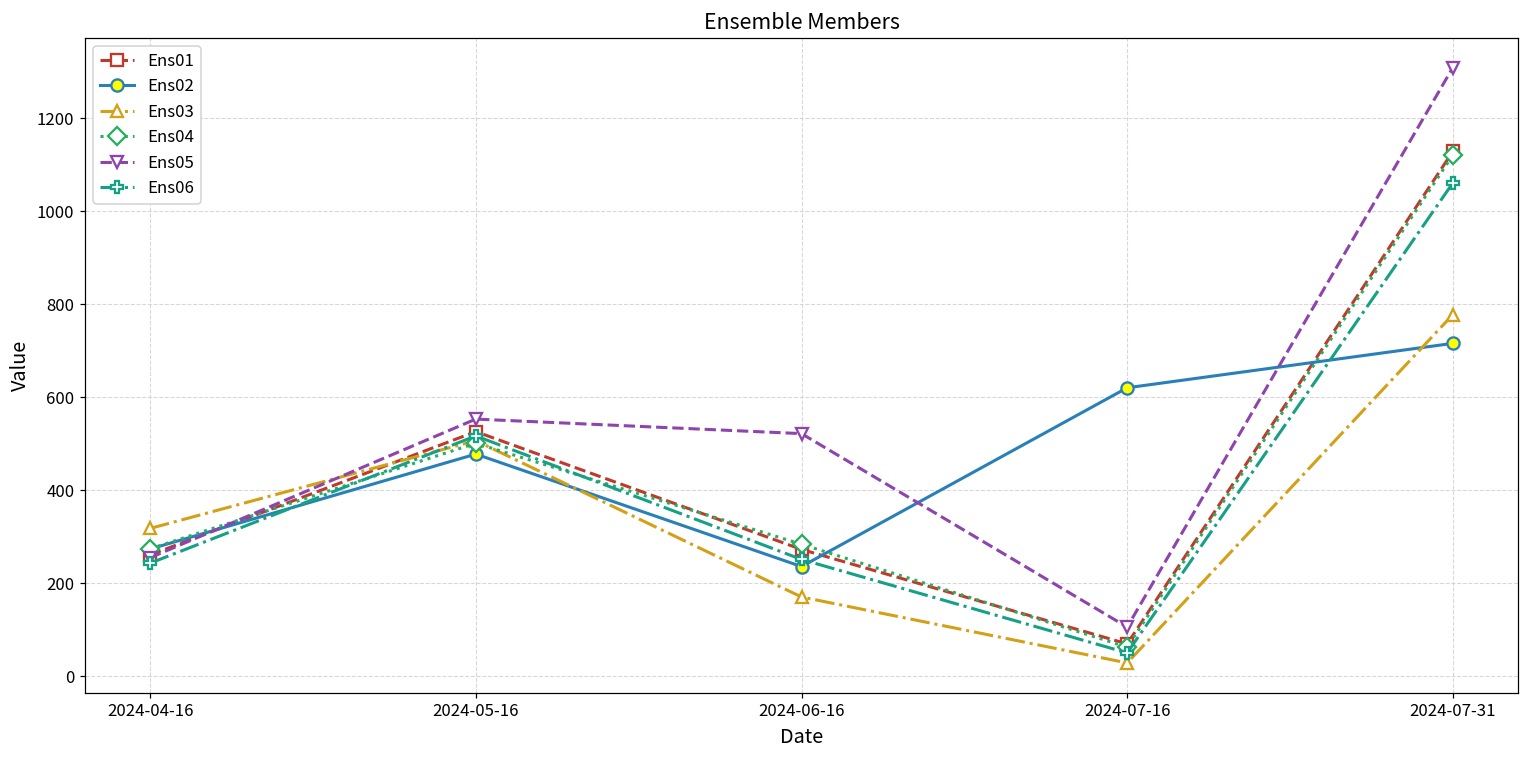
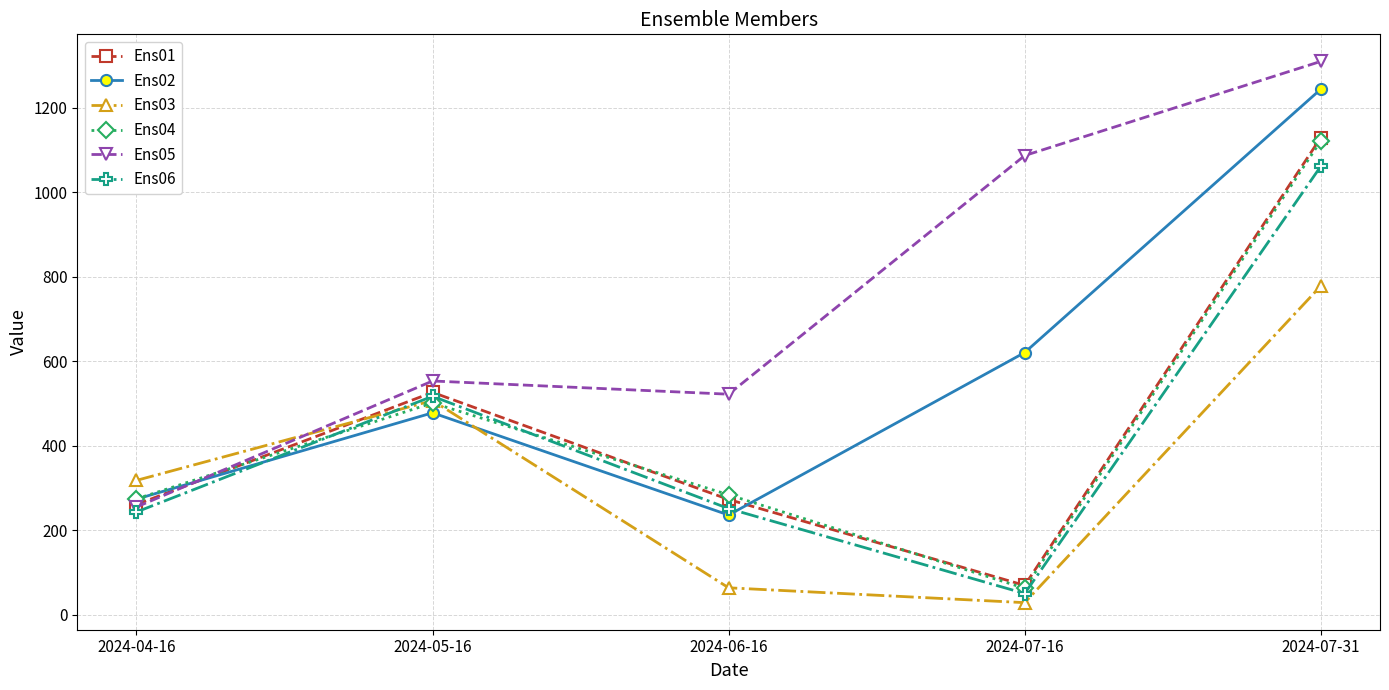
  {
    "Ens01": {
      "2024-05-16": 530,
      "2024-06-16": 270,
      "2024-07-16": 70,
      "2024-07-31": 1130
    },
    "Ens02": {
      "2024-05-16": 480,
      "2024-06-16": 240,
      "2024-07-16": 620,
-     "2024-07-31": 720
+     "2024-07-31": 1240
    },
    "Ens03": {
      "2024-04-16": 320,
-     "2024-06-16": 170,
+     "2024-06-16": 60,
      "2024-07-16": 30,
      "2024-07-31": 780
    },
    "Ens05": {
      "2024-05-16": 550,
      "2024-06-16": 520,
-     "2024-07-16": 110,
+     "2024-07-16": 1090,
      "2024-07-31": 1310
    }
  }
